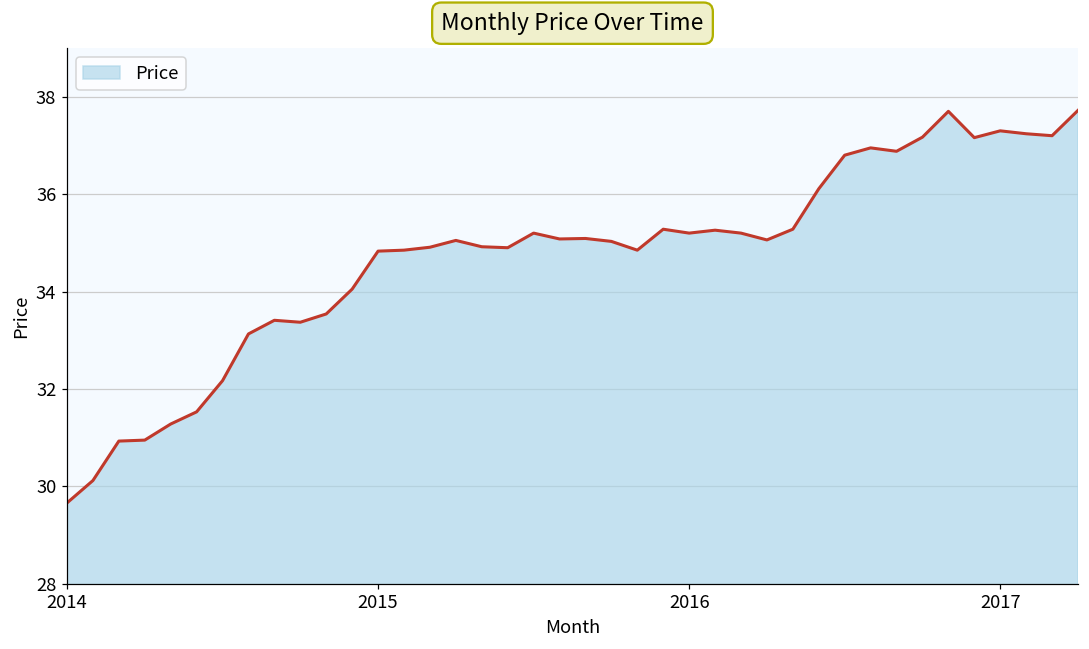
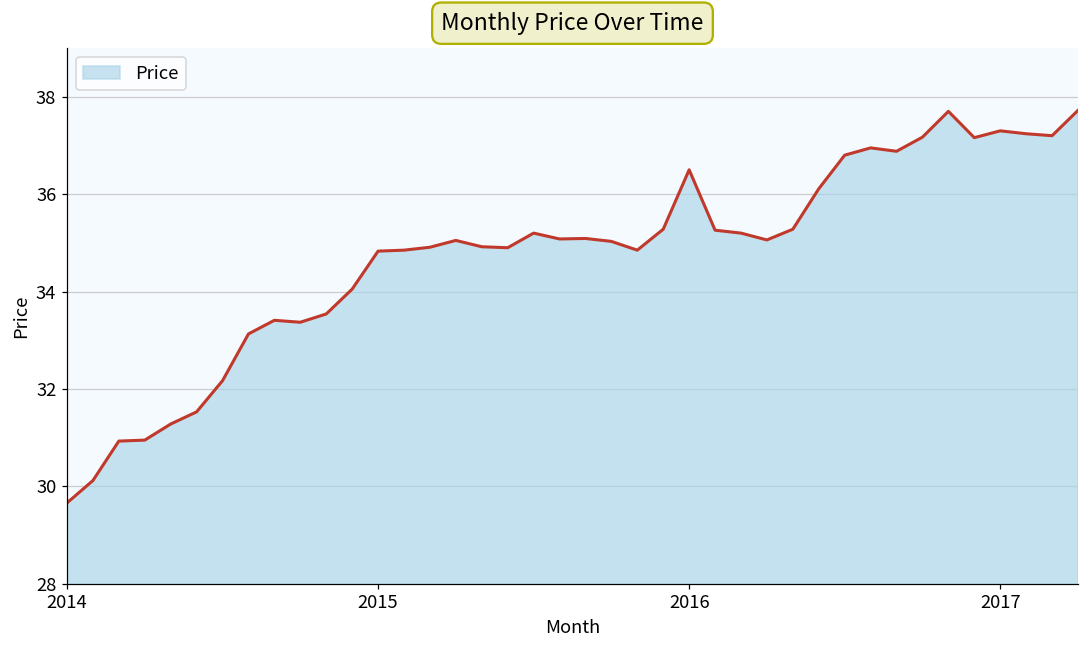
  {
    "2014": 29.7,
    "2015": 34.8,
-   "2016": 35.2,
+   "2016": 36.5,
    "2017": 37.3
  }
